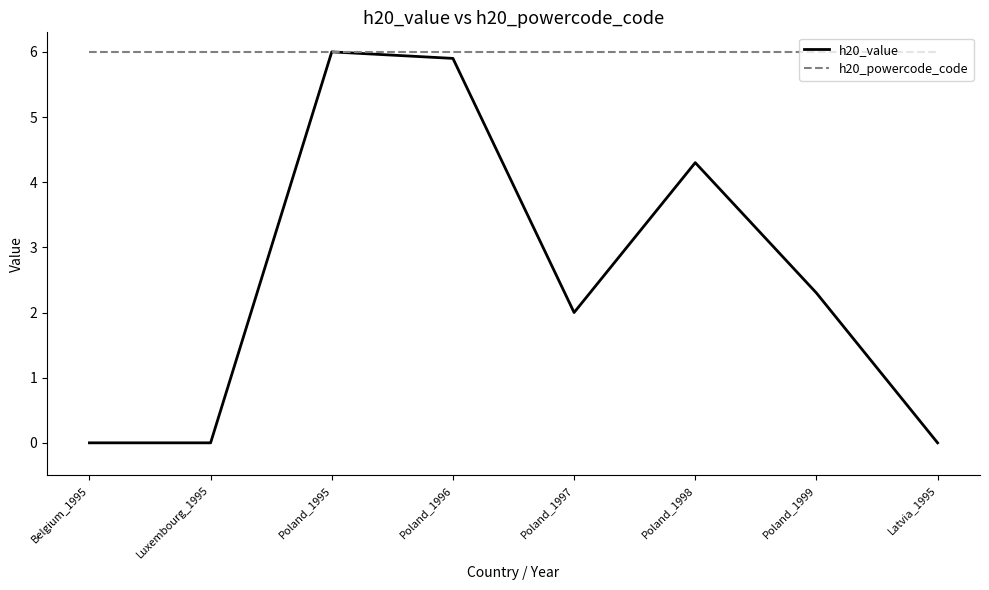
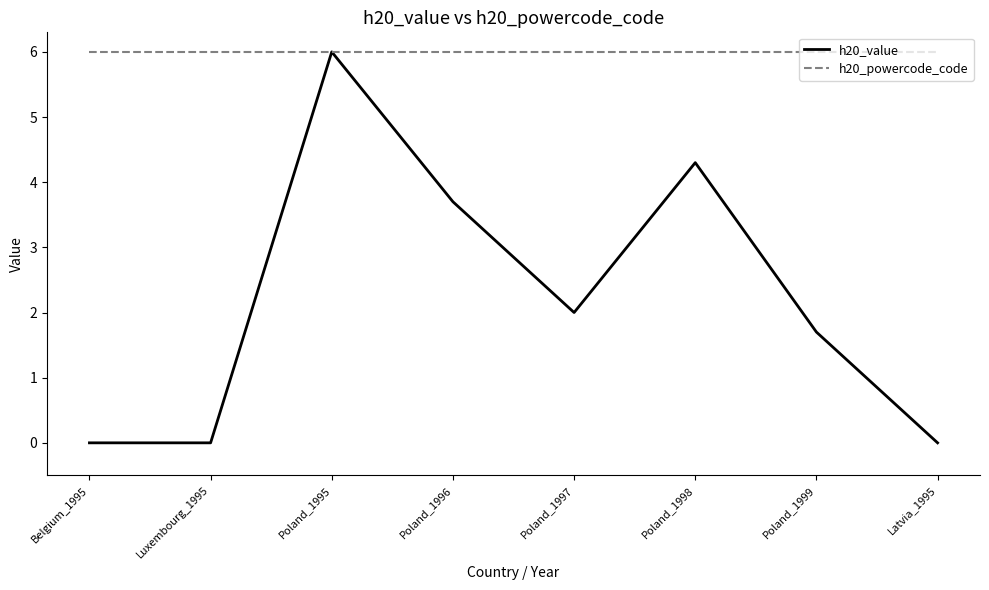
  {
    "h20_value": {
      "Belgium_1995": 0.0,
      "Luxembourg_1995": 0.0,
-     "Poland_1996": 5.9,
+     "Poland_1996": 3.7,
      "Poland_1997": 2.0,
      "Poland_1998": 4.3,
-     "Poland_1999": 2.3,
+     "Poland_1999": 1.7,
      "Latvia_1995": 0.0
    },
    "h20_powercode_code": {
      "Belgium_1995": 6.0,
      "Luxembourg_1995": 6.0,
      "Poland_1996": 6.0,
      "Poland_1997": 6.0,
      "Poland_1998": 6.0
    }
  }
